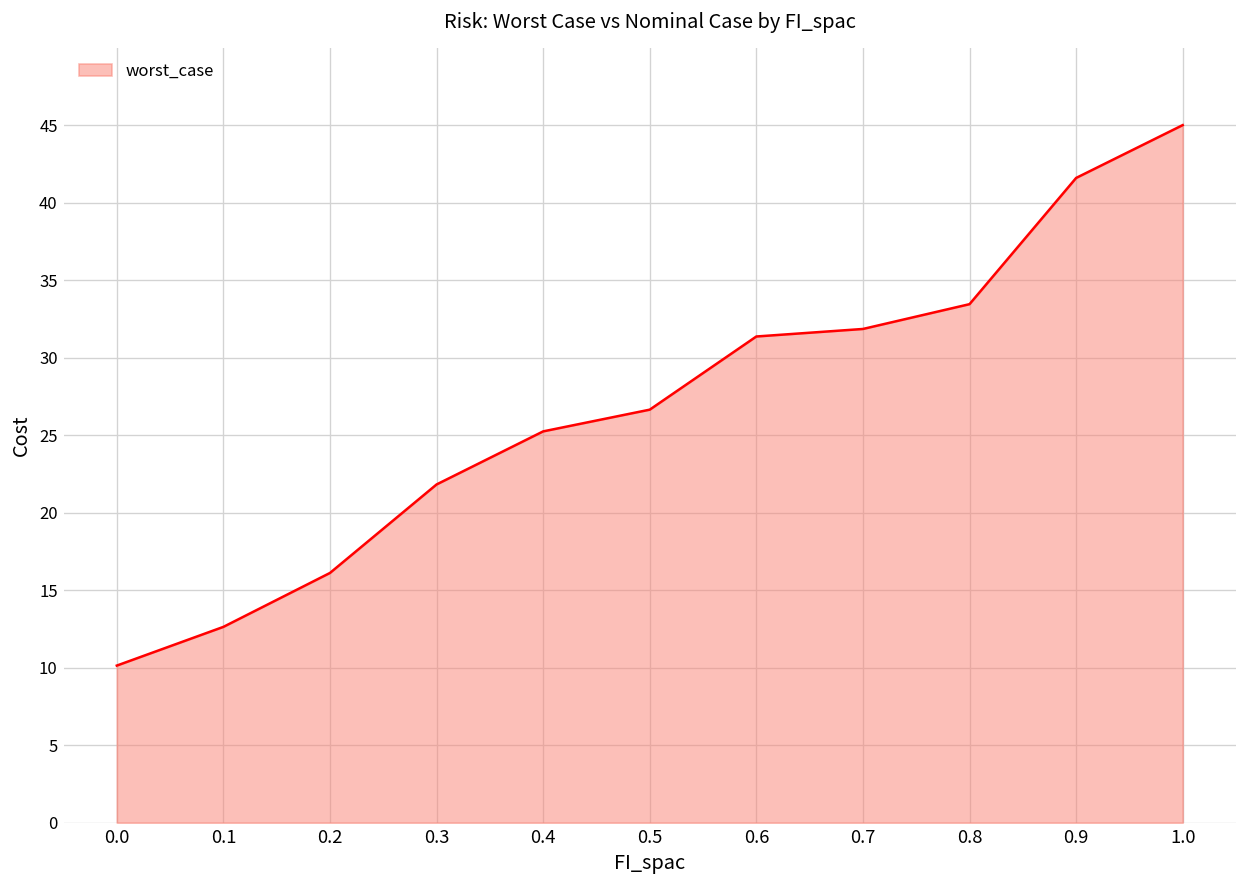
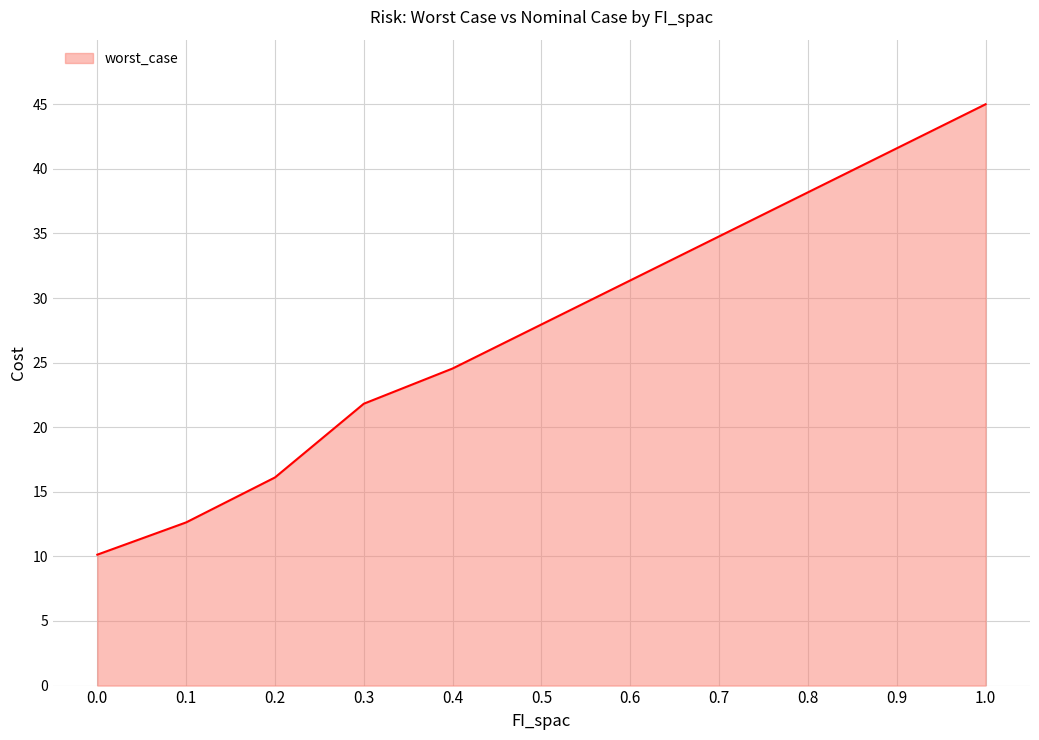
  {
    "0.0": 10.1,
    "0.1": 12.6,
    "0.2": 16.1,
    "0.3": 21.8,
-   "0.4": 25.2,
-   "0.5": 26.6,
+   "0.4": 24.5,
+   "0.5": 28.0,
    "0.6": 31.4,
-   "0.7": 31.8,
-   "0.8": 33.4,
+   "0.7": 34.8,
+   "0.8": 38.2,
    "0.9": 41.6,
    "1.0": 45.0
  }
